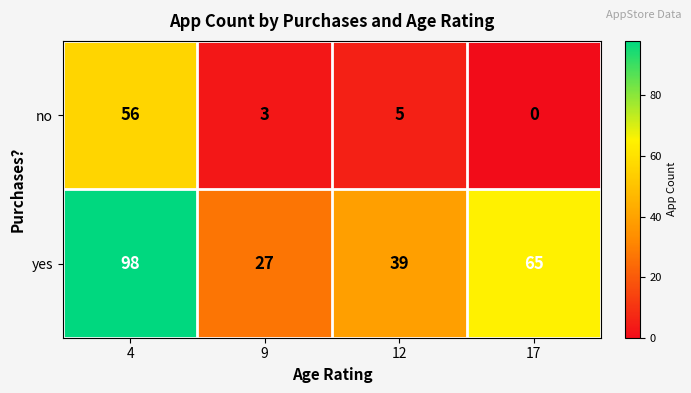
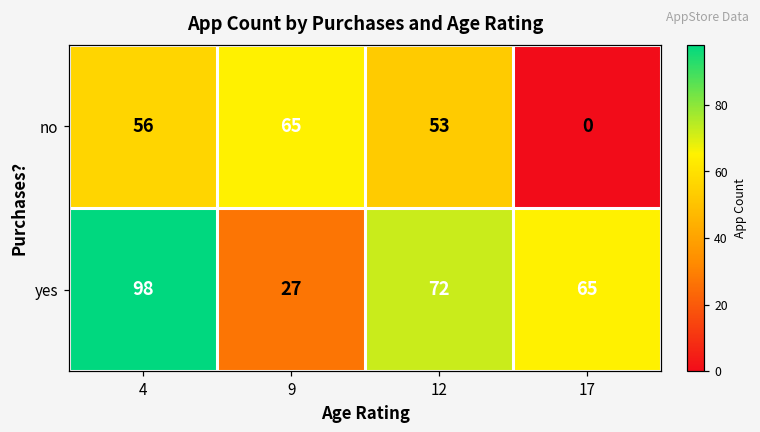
  {
    "no": {
      "4": 56,
-     "9": 3,
-     "12": 5,
+     "9": 65,
+     "12": 53,
      "17": 0
    },
    "yes": {
      "4": 98,
      "9": 27,
-     "12": 39,
+     "12": 72,
      "17": 65
    }
  }
